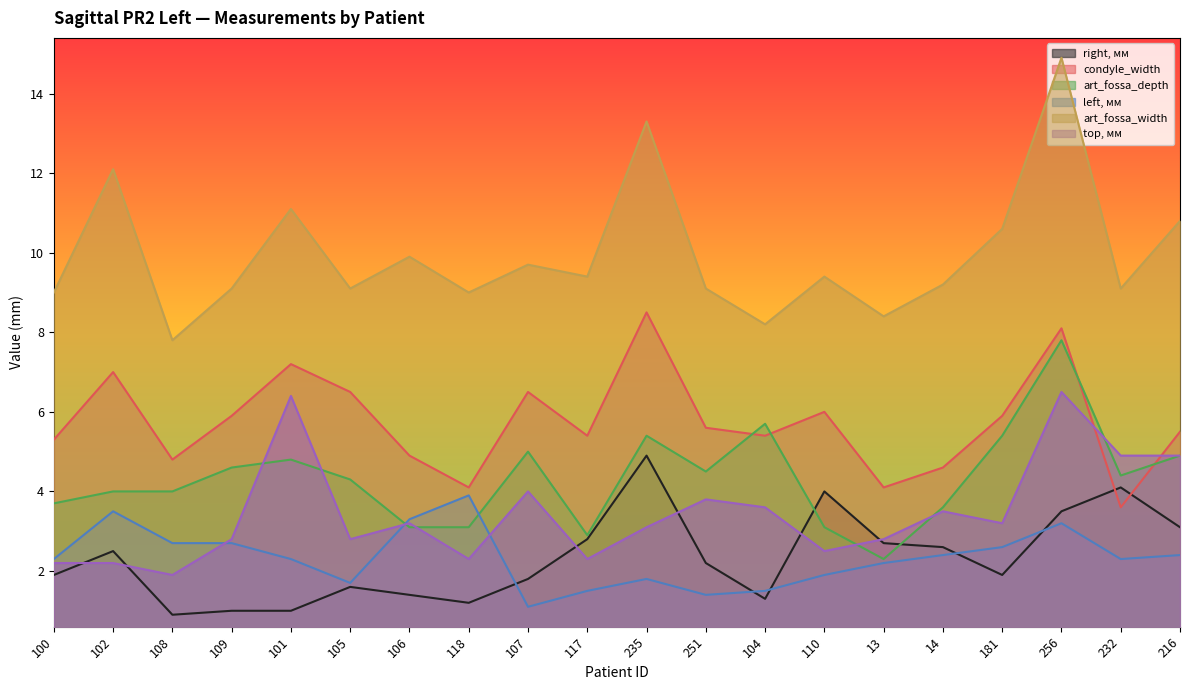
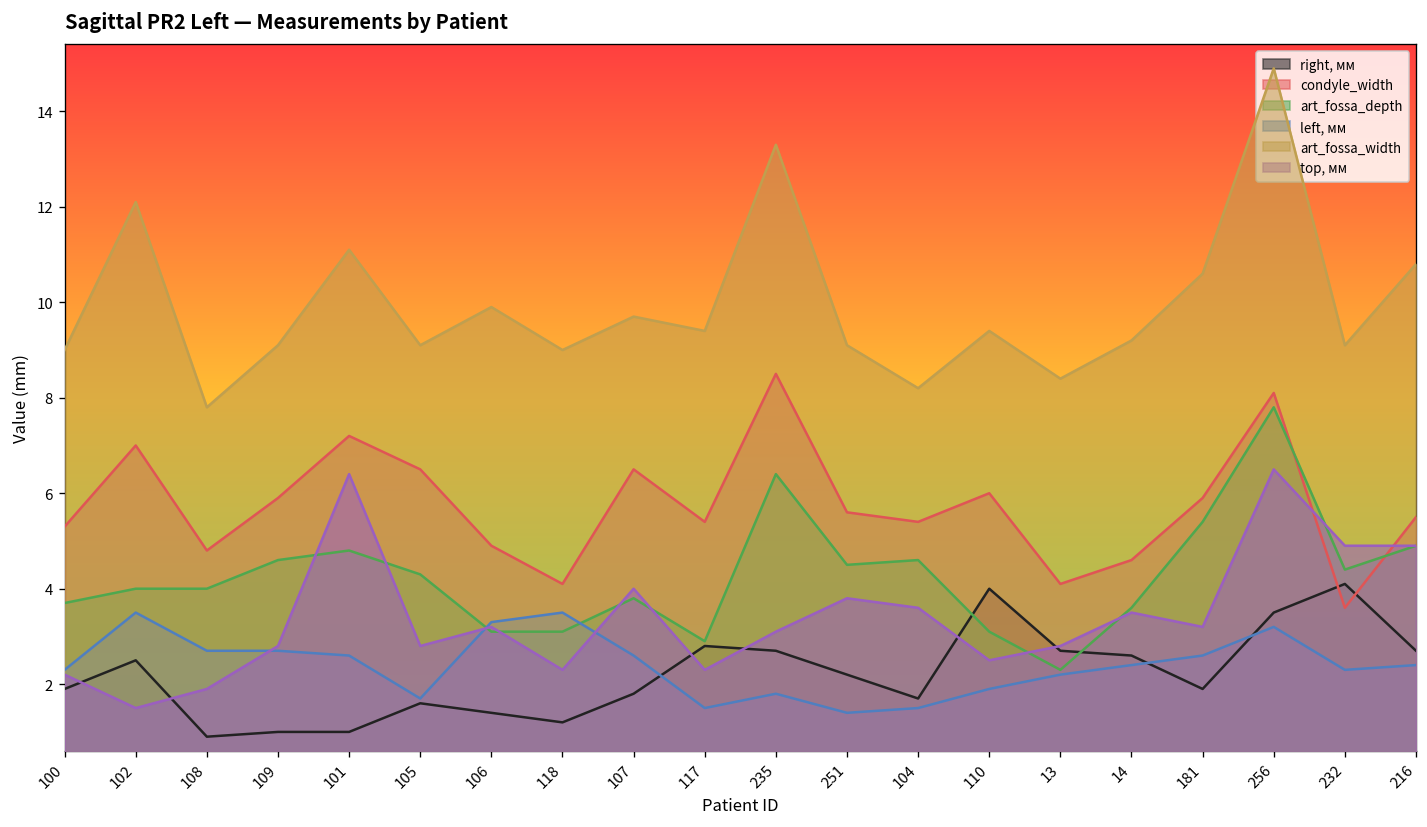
  {
    "right, мм": {
      "100": 1.9,
      "102": 2.5,
      "108": 0.9,
      "109": 1.0,
      "101": 1.0,
      "105": 1.6,
      "106": 1.4,
      "118": 1.2,
      "107": 1.8,
      "117": 2.8,
-     "235": 4.9,
+     "235": 2.7,
      "251": 2.2,
-     "104": 1.3,
+     "104": 1.7,
      "110": 4.0,
      "13": 2.7,
      "14": 2.6,
      "181": 1.9,
      "256": 3.5,
      "232": 4.1,
-     "216": 3.1
+     "216": 2.7
    },
    "condyle_width": {
      "100": 5.3,
      "102": 7.0,
      "108": 4.8,
      "109": 5.9,
      "101": 7.2,
      "105": 6.5,
      "106": 4.9,
      "118": 4.1,
      "107": 6.5,
      "117": 5.4,
      "235": 8.5,
      "251": 5.6,
      "104": 5.4,
      "110": 6.0,
      "13": 4.1,
      "14": 4.6,
      "181": 5.9,
      "256": 8.1,
      "232": 3.6,
      "216": 5.5
    },
    "art_fossa_depth": {
      "100": 3.7,
      "102": 4.0,
      "108": 4.0,
      "109": 4.6,
      "101": 4.8,
      "105": 4.3,
      "106": 3.1,
      "118": 3.1,
-     "107": 5.0,
+     "107": 3.8,
      "117": 2.9,
-     "235": 5.4,
+     "235": 6.4,
      "251": 4.5,
-     "104": 5.7,
+     "104": 4.6,
      "110": 3.1,
      "13": 2.3,
      "14": 3.6,
      "181": 5.4,
      "256": 7.8,
      "232": 4.4
    },
    "left, мм": {
      "100": 2.3,
      "102": 3.5,
      "108": 2.7,
      "109": 2.7,
-     "101": 2.3,
+     "101": 2.6,
      "105": 1.7,
      "106": 3.3,
-     "118": 3.9,
-     "107": 1.1,
+     "118": 3.5,
+     "107": 2.6,
      "117": 1.5,
      "235": 1.8,
      "251": 1.4,
      "104": 1.5,
      "110": 1.9,
      "13": 2.2,
      "14": 2.4,
      "181": 2.6,
      "256": 3.2,
      "232": 2.3,
      "216": 2.4
    },
    "art_fossa_width": {
      "100": 9.0,
      "102": 12.1,
      "108": 7.8,
      "109": 9.1,
      "101": 11.1,
      "105": 9.1,
      "106": 9.9,
      "118": 9.0,
      "107": 9.7,
      "117": 9.4,
      "235": 13.3,
      "251": 9.1,
      "104": 8.2,
      "110": 9.4,
      "13": 8.4,
      "14": 9.2,
      "181": 10.6,
      "232": 9.1,
      "216": 10.8
    },
    "top, мм": {
      "100": 2.2,
-     "102": 2.2,
+     "102": 1.5,
      "108": 1.9,
      "109": 2.8,
      "101": 6.4,
      "105": 2.8,
      "106": 3.2,
      "118": 2.3,
      "107": 4.0,
      "117": 2.3,
      "235": 3.1,
      "251": 3.8,
      "104": 3.6,
      "110": 2.5,
      "13": 2.8,
      "14": 3.5,
      "181": 3.2,
      "256": 6.5,
      "232": 4.9
    }
  }
